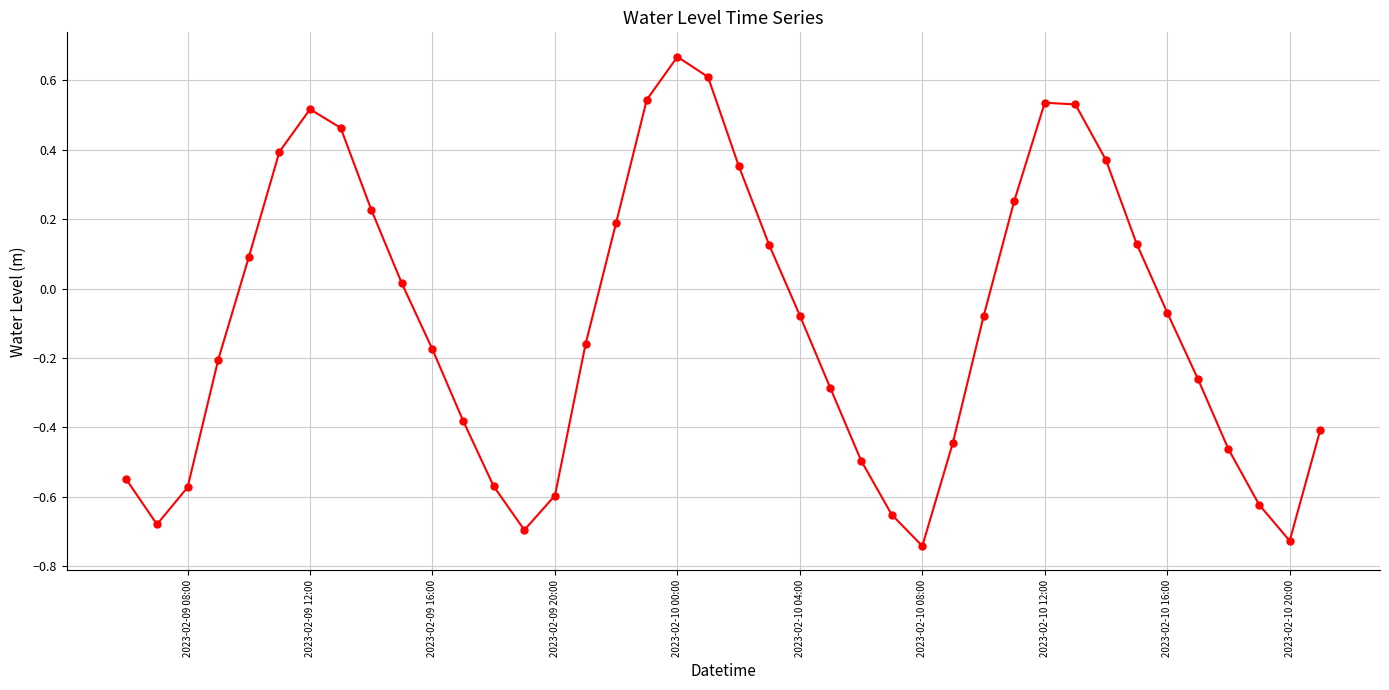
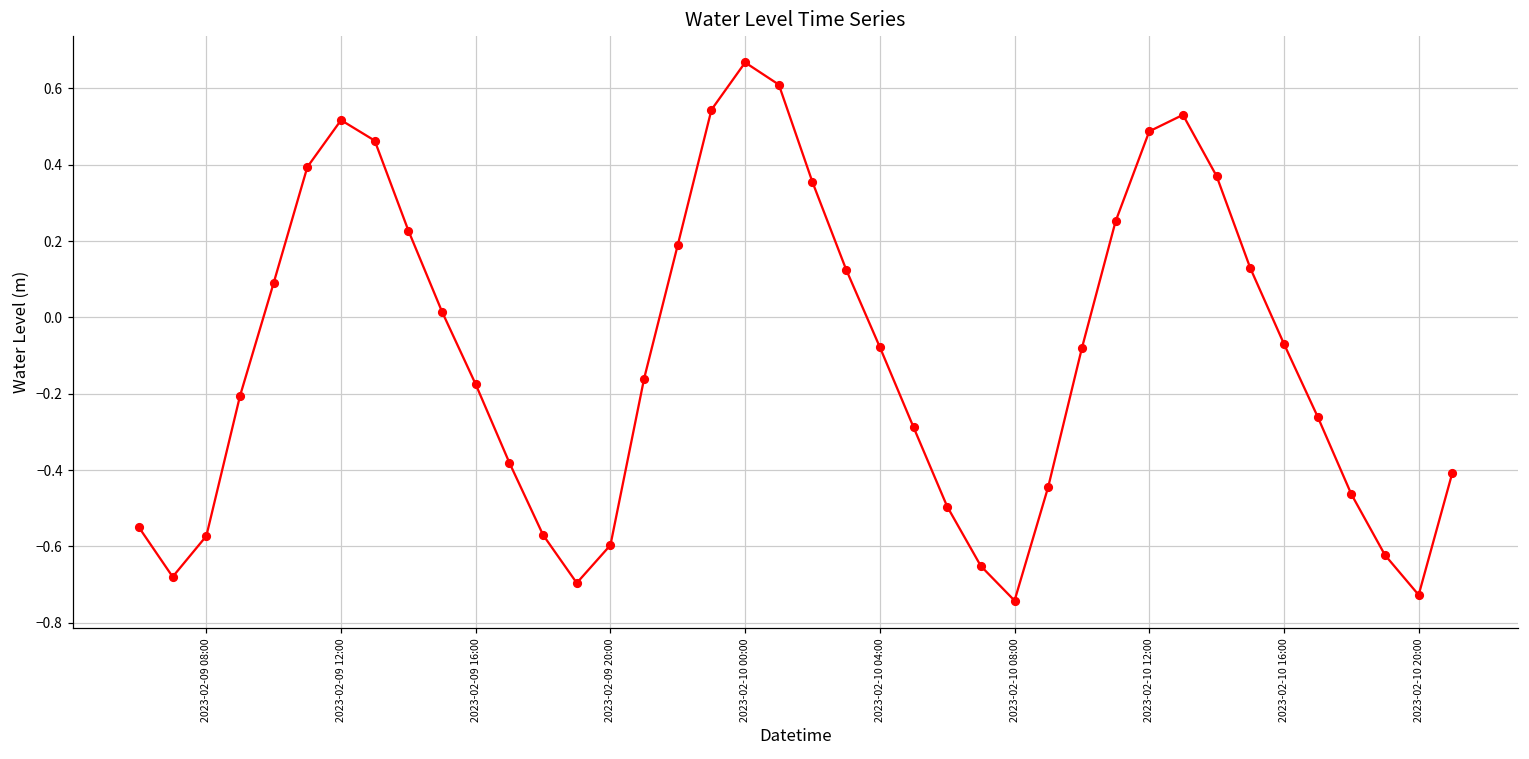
  {
    "2023-02-09 08:00": -0.57,
    "2023-02-09 12:00": 0.52,
    "2023-02-09 16:00": -0.18,
    "2023-02-09 20:00": -0.60,
    "2023-02-10 00:00": 0.67,
    "2023-02-10 04:00": -0.08,
    "2023-02-10 08:00": -0.74,
-   "2023-02-10 12:00": 0.54,
+   "2023-02-10 12:00": 0.49,
    "2023-02-10 16:00": -0.07,
    "2023-02-10 20:00": -0.73
  }
